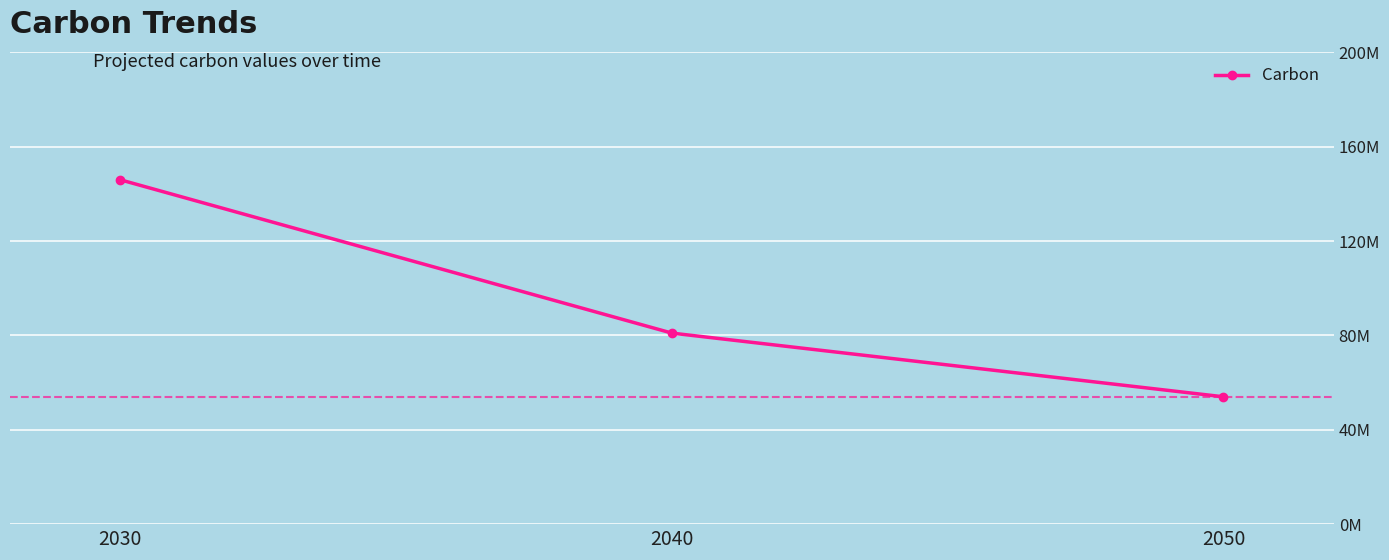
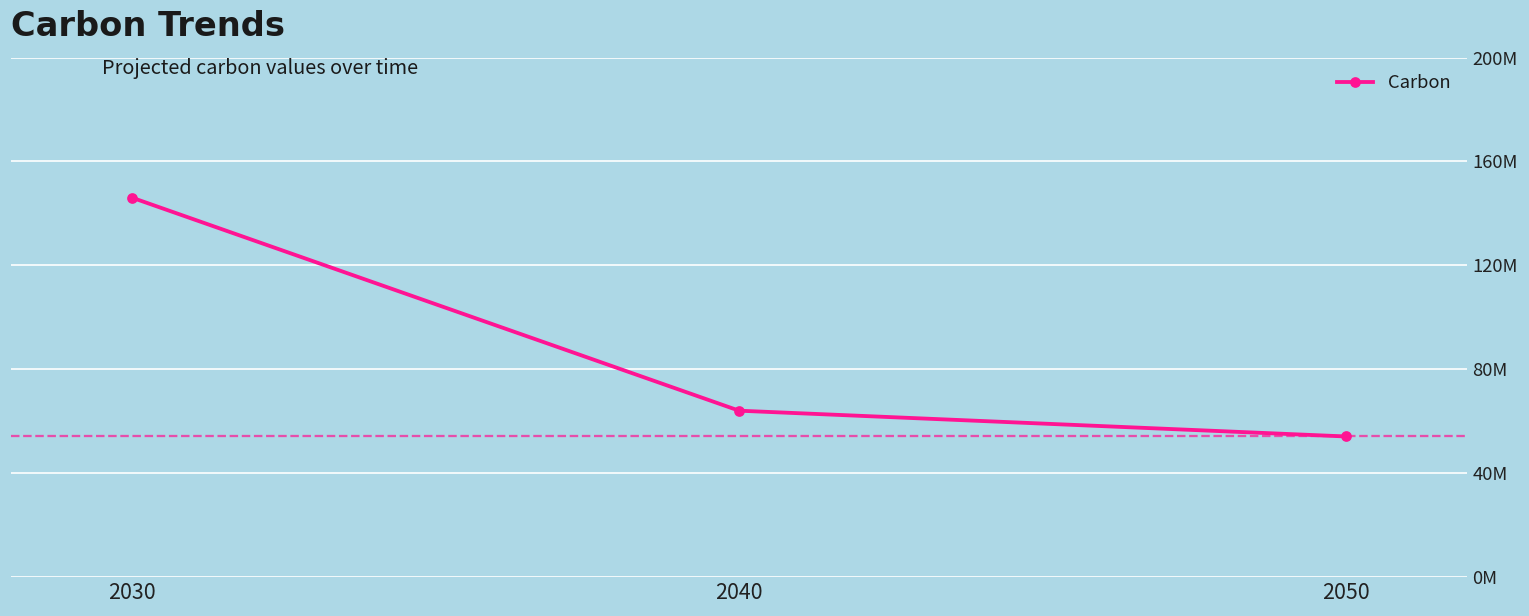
  {
    "2030": 146000000,
-   "2040": 81000000,
+   "2040": 64000000,
    "2050": 54000000
  }
